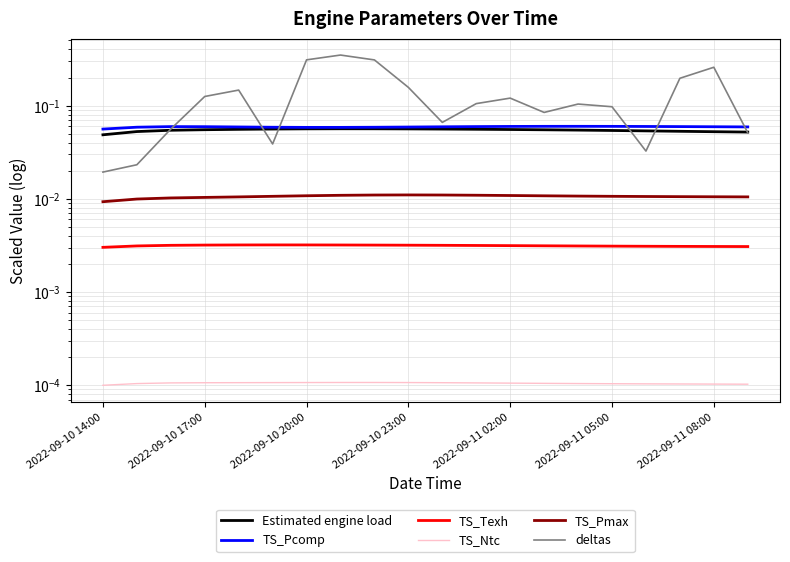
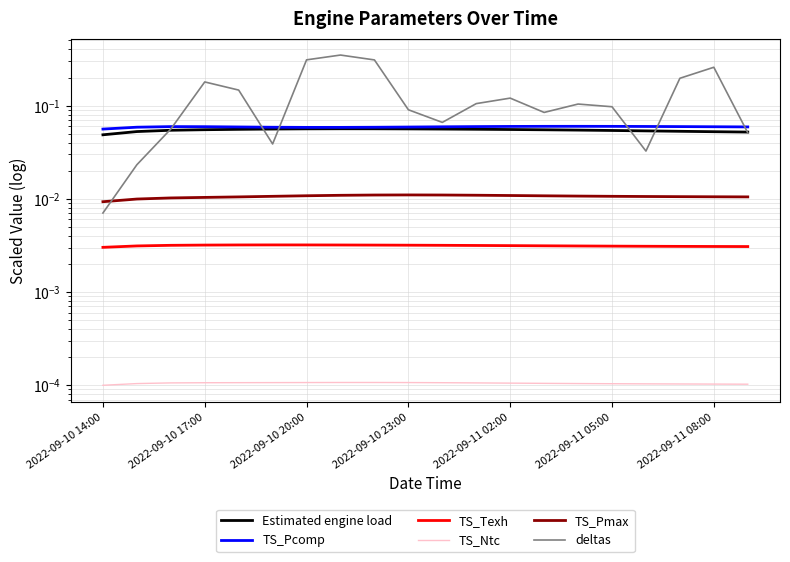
  {
    "Estimated engine load": {
      "2022-09-10 14:00": 0.05,
      "2022-09-10 17:00": 0.06,
      "2022-09-11 02:00": 0.06,
      "2022-09-11 05:00": 0.05,
      "2022-09-11 08:00": 0.05
    },
    "TS_Pcomp": {
      "2022-09-10 14:00": 0.06,
      "2022-09-10 17:00": 0.06,
      "2022-09-11 02:00": 0.06,
      "2022-09-11 05:00": 0.06,
      "2022-09-11 08:00": 0.06
    },
    "TS_Texh": {
      "2022-09-10 14:00": 0.003,
      "2022-09-10 17:00": 0.003,
      "2022-09-10 20:00": 0.0032,
      "2022-09-10 23:00": 0.003,
      "2022-09-11 02:00": 0.003,
      "2022-09-11 05:00": 0.003,
      "2022-09-11 08:00": 0.003
    },
    "TS_Ntc": {
      "2022-09-10 14:00": 0.00010,
      "2022-09-10 17:00": 0.00011,
      "2022-09-10 20:00": 0.00011,
      "2022-09-10 23:00": 0.00011,
      "2022-09-11 02:00": 0.00011,
      "2022-09-11 05:00": 0.00010,
      "2022-09-11 08:00": 0.00010
    },
    "TS_Pmax": {
      "2022-09-10 14:00": 0.009,
      "2022-09-10 17:00": 0.010,
      "2022-09-10 20:00": 0.011,
      "2022-09-10 23:00": 0.011,
      "2022-09-11 02:00": 0.011,
      "2022-09-11 05:00": 0.011,
      "2022-09-11 08:00": 0.011
    },
    "deltas": {
-     "2022-09-10 14:00": 0.019,
-     "2022-09-10 17:00": 0.13,
+     "2022-09-10 14:00": 0.007,
+     "2022-09-10 17:00": 0.18,
      "2022-09-10 20:00": 0.31,
-     "2022-09-10 23:00": 0.16,
+     "2022-09-10 23:00": 0.09,
      "2022-09-11 02:00": 0.12,
      "2022-09-11 05:00": 0.10,
      "2022-09-11 08:00": 0.26
    }
  }
